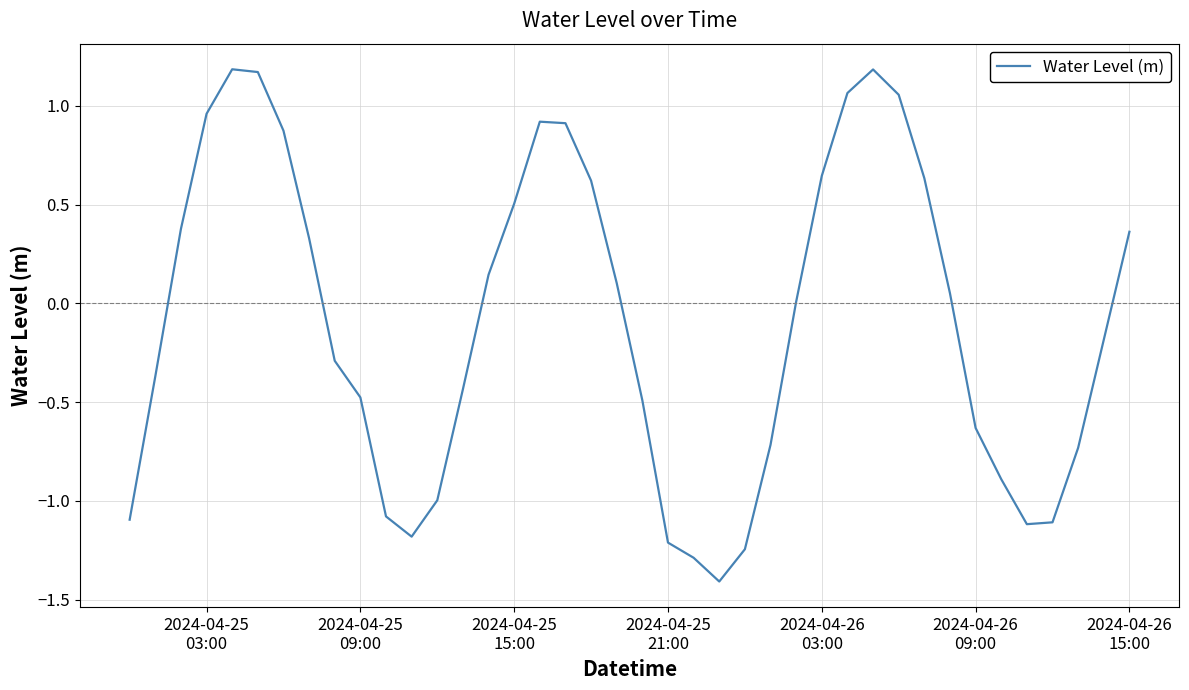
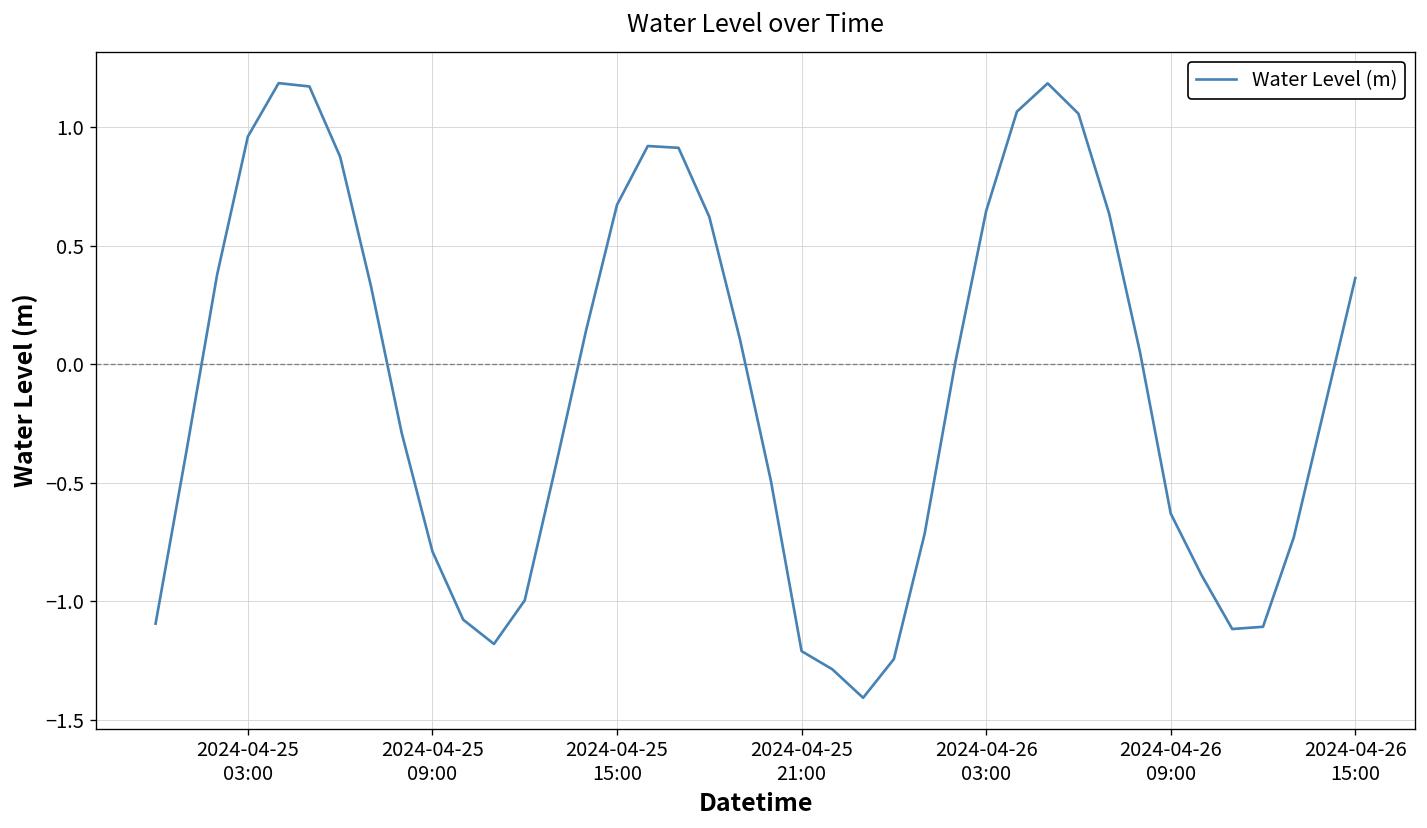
  {
    "2024-04-25 03:00": 0.96,
-   "2024-04-25 09:00": -0.48,
-   "2024-04-25 15:00": 0.50,
+   "2024-04-25 09:00": -0.79,
+   "2024-04-25 15:00": 0.67,
    "2024-04-25 21:00": -1.21,
    "2024-04-26 03:00": 0.65,
    "2024-04-26 09:00": -0.63,
    "2024-04-26 15:00": 0.36
  }
